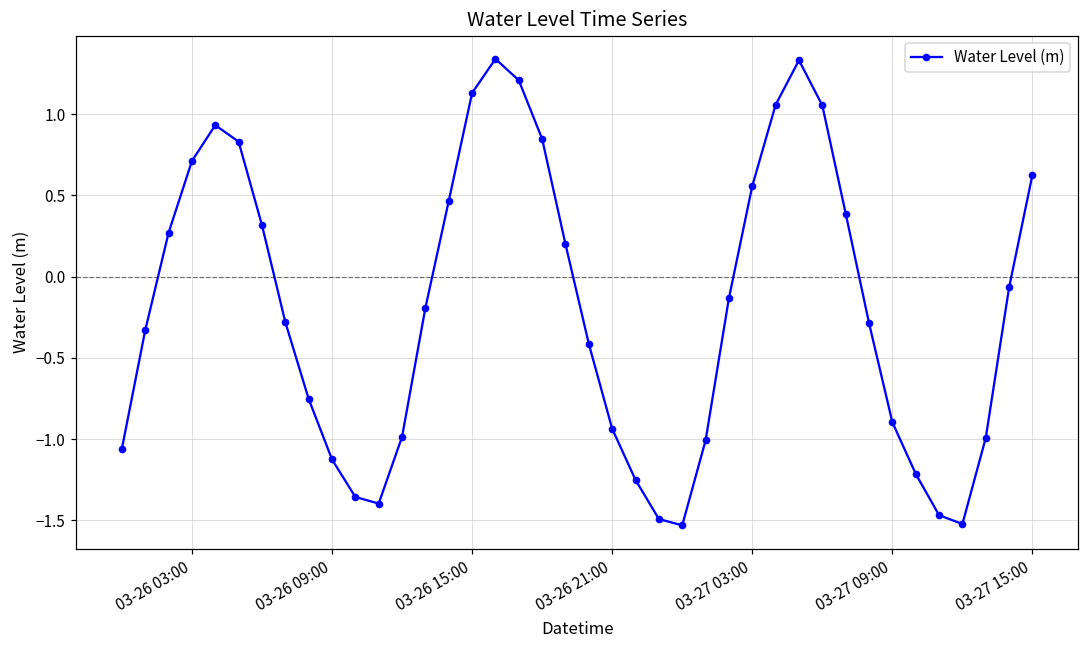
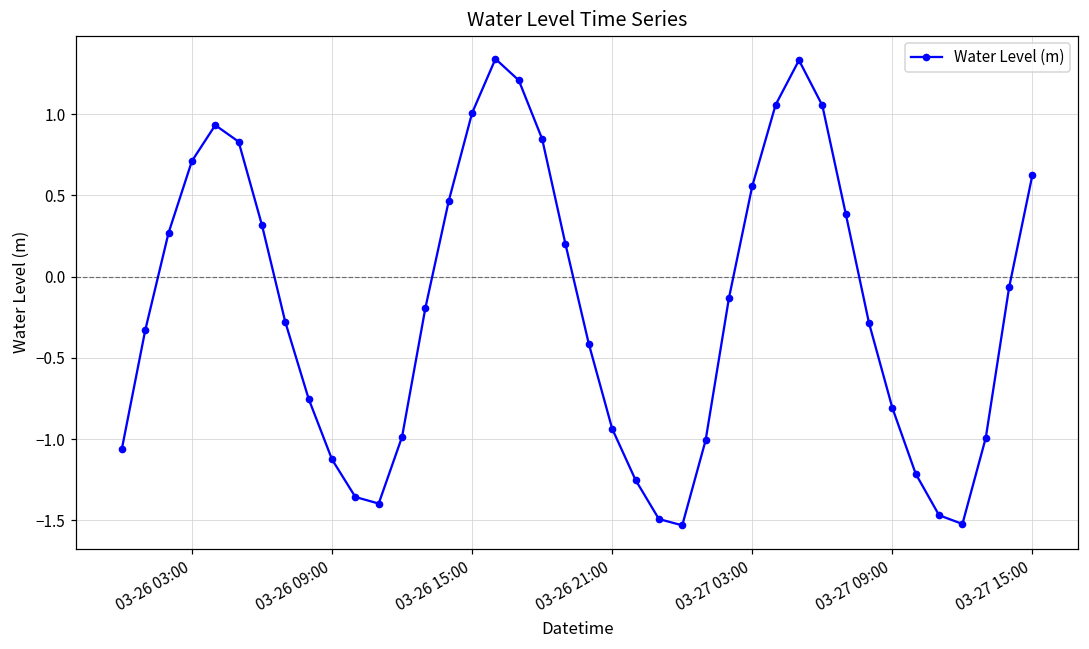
  {
    "03-26 03:00": 0.71,
    "03-26 09:00": -1.13,
-   "03-26 15:00": 1.13,
+   "03-26 15:00": 1.01,
    "03-26 21:00": -0.94,
    "03-27 03:00": 0.56,
-   "03-27 09:00": -0.90,
+   "03-27 09:00": -0.81,
    "03-27 15:00": 0.63
  }
